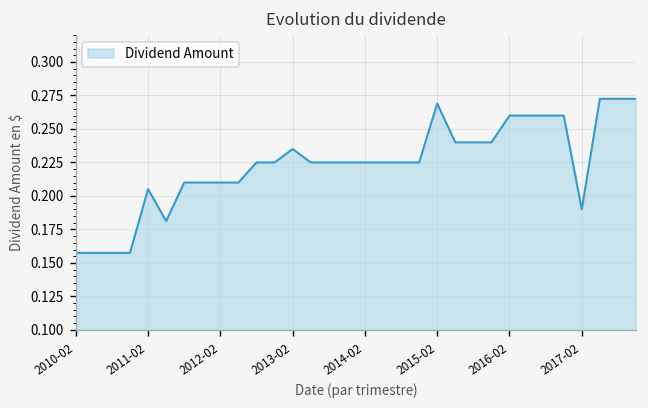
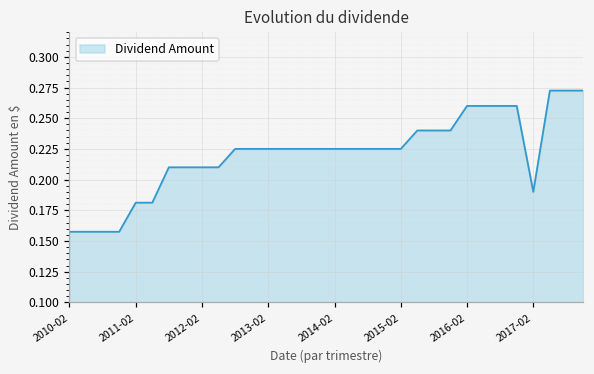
  {
    "2010-02": 0.158,
-   "2011-02": 0.205,
+   "2011-02": 0.181,
    "2012-02": 0.210,
-   "2013-02": 0.235,
+   "2013-02": 0.225,
    "2014-02": 0.225,
-   "2015-02": 0.269,
+   "2015-02": 0.225,
    "2016-02": 0.260,
    "2017-02": 0.190
  }
